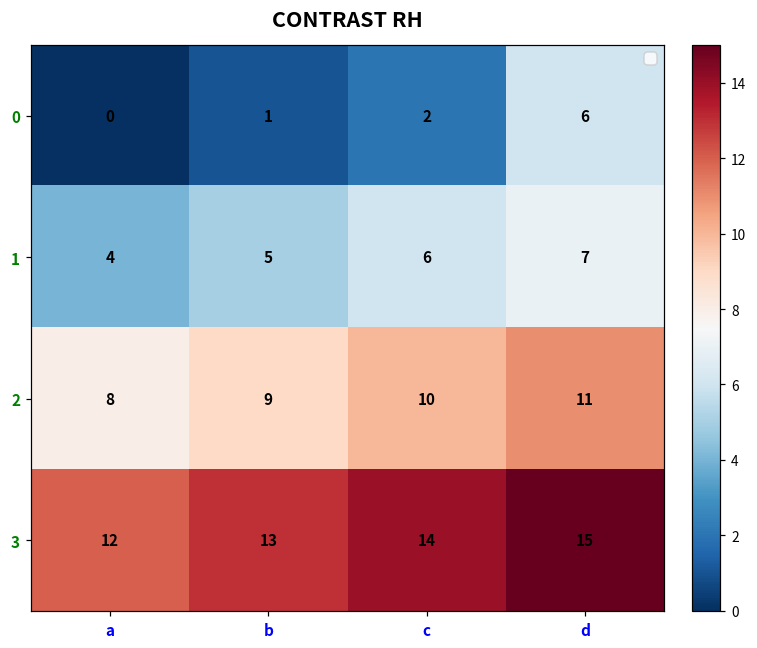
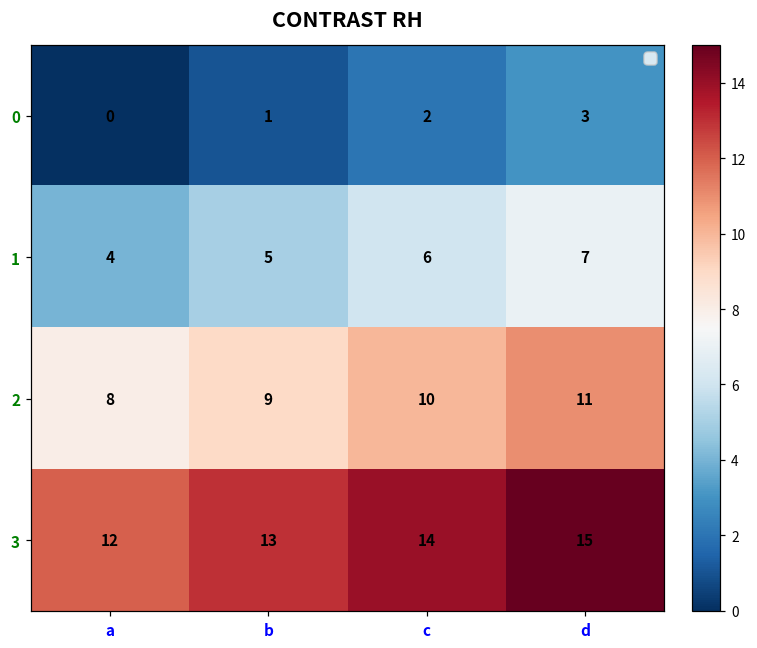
  {
    "0": {
      "a": 0,
      "b": 1,
      "c": 2,
-     "d": 6
+     "d": 3
    },
    "1": {
      "a": 4,
      "b": 5,
      "c": 6,
      "d": 7
    },
    "2": {
      "a": 8,
      "b": 9,
      "c": 10,
      "d": 11
    },
    "3": {
      "a": 12,
      "b": 13,
      "c": 14,
      "d": 15
    }
  }
